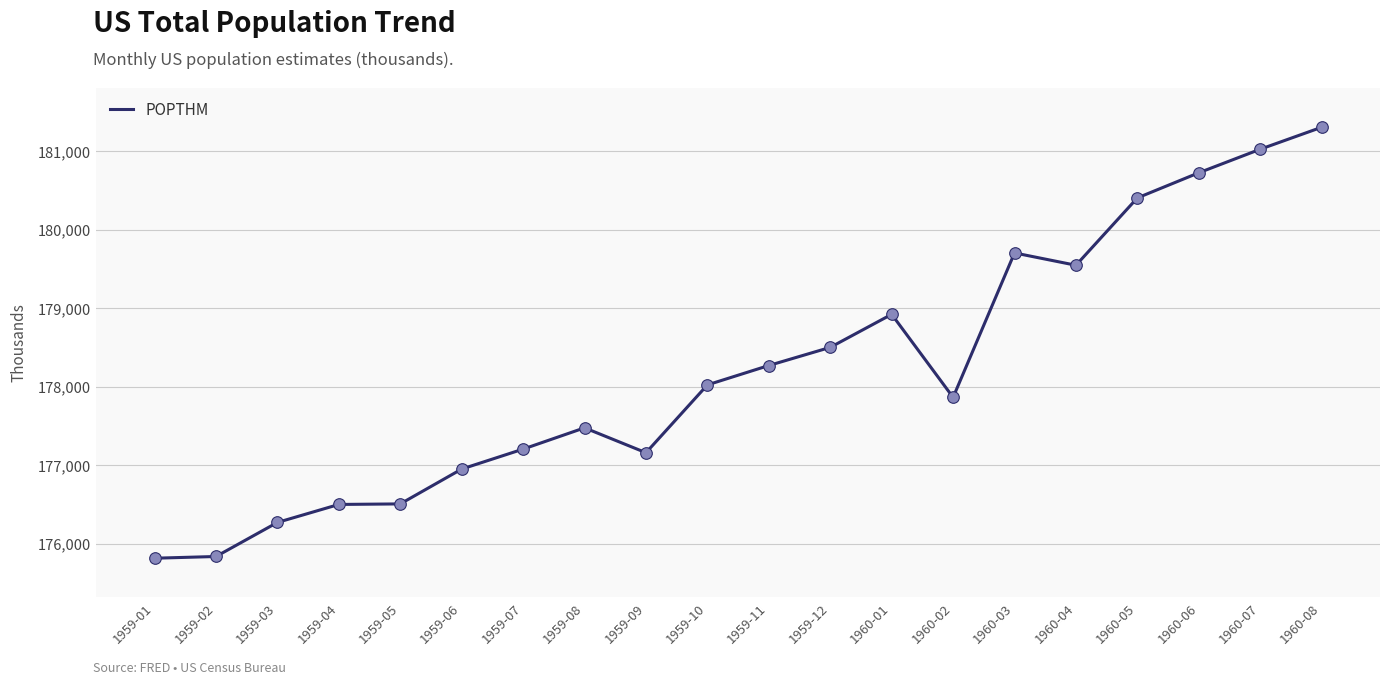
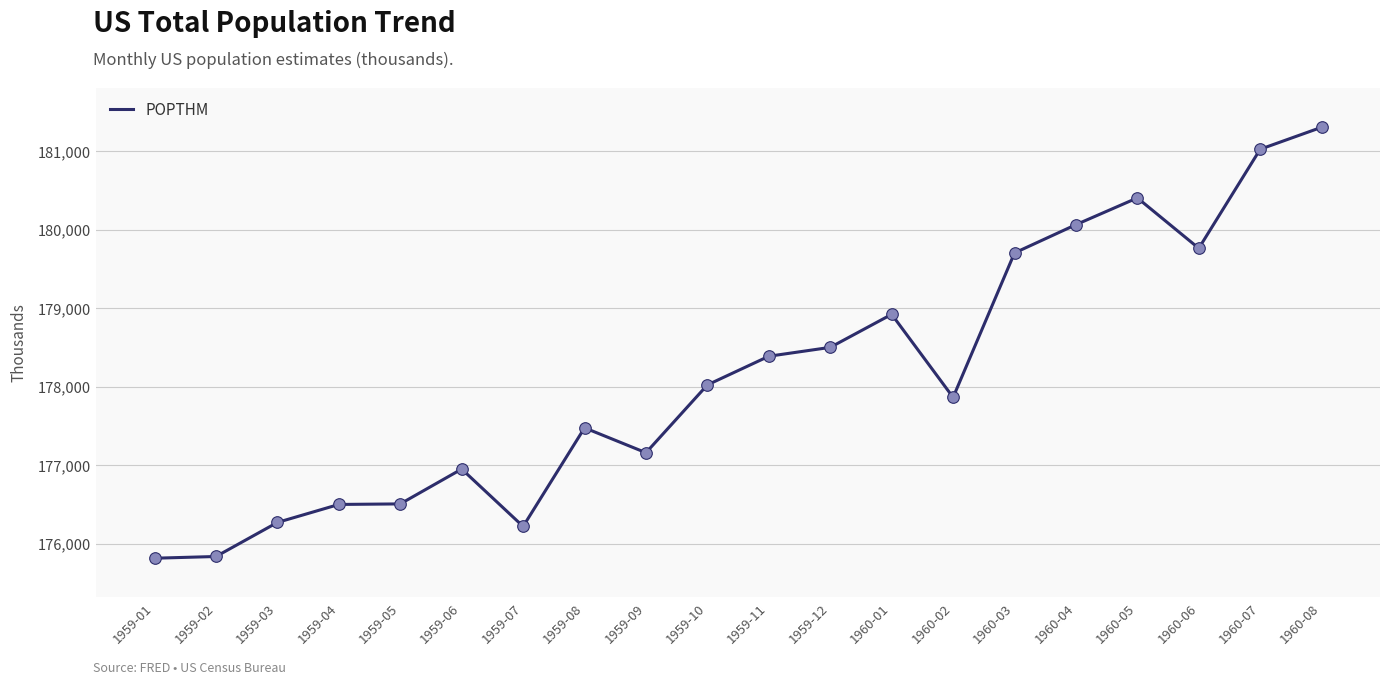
  {
    "1959-01": "175,800",
    "1959-02": "175,800",
    "1959-03": "176,300",
    "1959-04": "176,500",
    "1959-05": "176,500",
    "1959-06": "177,000",
-   "1959-07": "177,200",
+   "1959-07": "176,200",
    "1959-08": "177,500",
    "1959-09": "177,200",
    "1959-10": "178,000",
-   "1959-11": "178,300",
+   "1959-11": "178,400",
    "1959-12": "178,500",
    "1960-01": "178,900",
    "1960-02": "177,900",
    "1960-03": "179,700",
-   "1960-04": "179,600",
+   "1960-04": "180,100",
    "1960-05": "180,400",
-   "1960-06": "180,700",
+   "1960-06": "179,800",
    "1960-07": "181,000",
    "1960-08": "181,300"
  }
